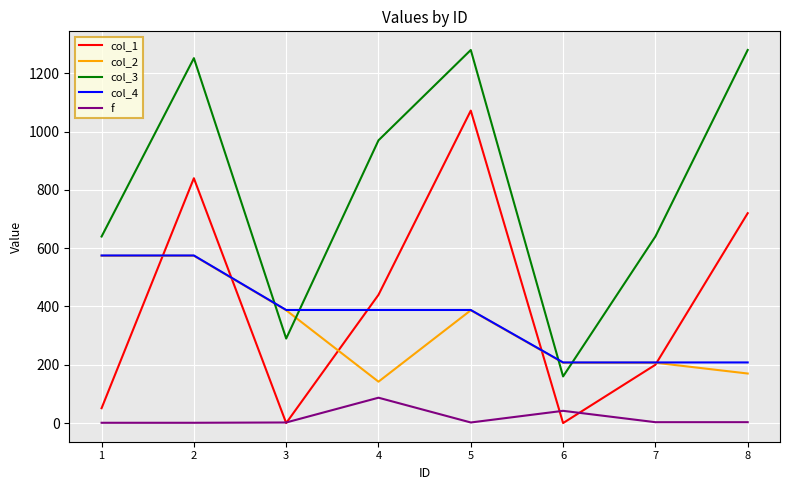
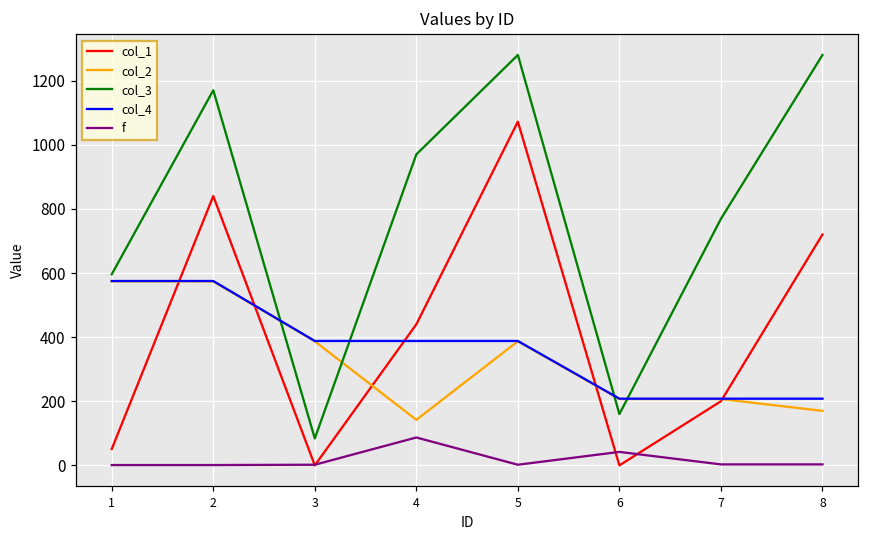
  {
    "col_1": {
      "1": 50,
      "2": 840,
      "4": 440,
      "5": 1070,
      "6": 0,
      "8": 720
    },
    "col_2": {
      "4": 140,
      "8": 170
    },
    "col_3": {
-     "1": 640,
-     "2": 1250,
-     "3": 290,
+     "1": 600,
+     "2": 1170,
+     "3": 80,
      "4": 970,
      "5": 1280,
      "6": 160,
-     "7": 640,
+     "7": 770,
      "8": 1280
    },
    "col_4": {
      "4": 390,
      "8": 210
    },
    "f": {
      "1": 0,
      "2": 0,
      "4": 90,
      "5": 0,
      "6": 40,
      "7": 0,
      "8": 0
    }
  }
